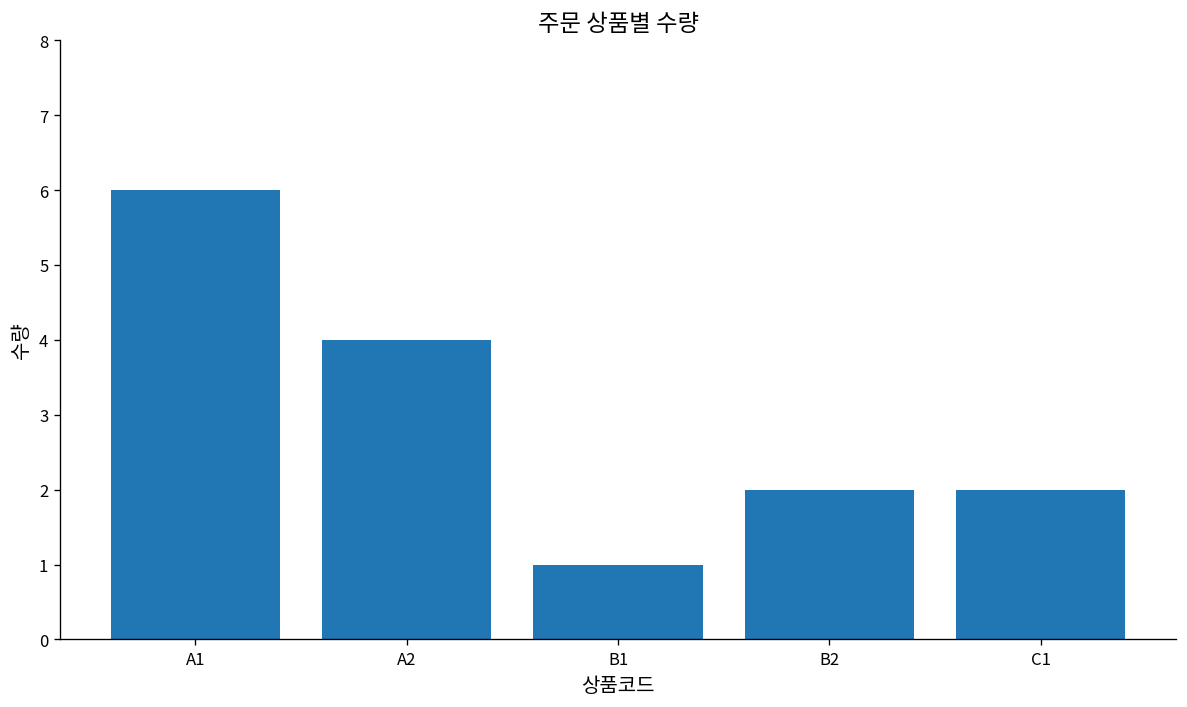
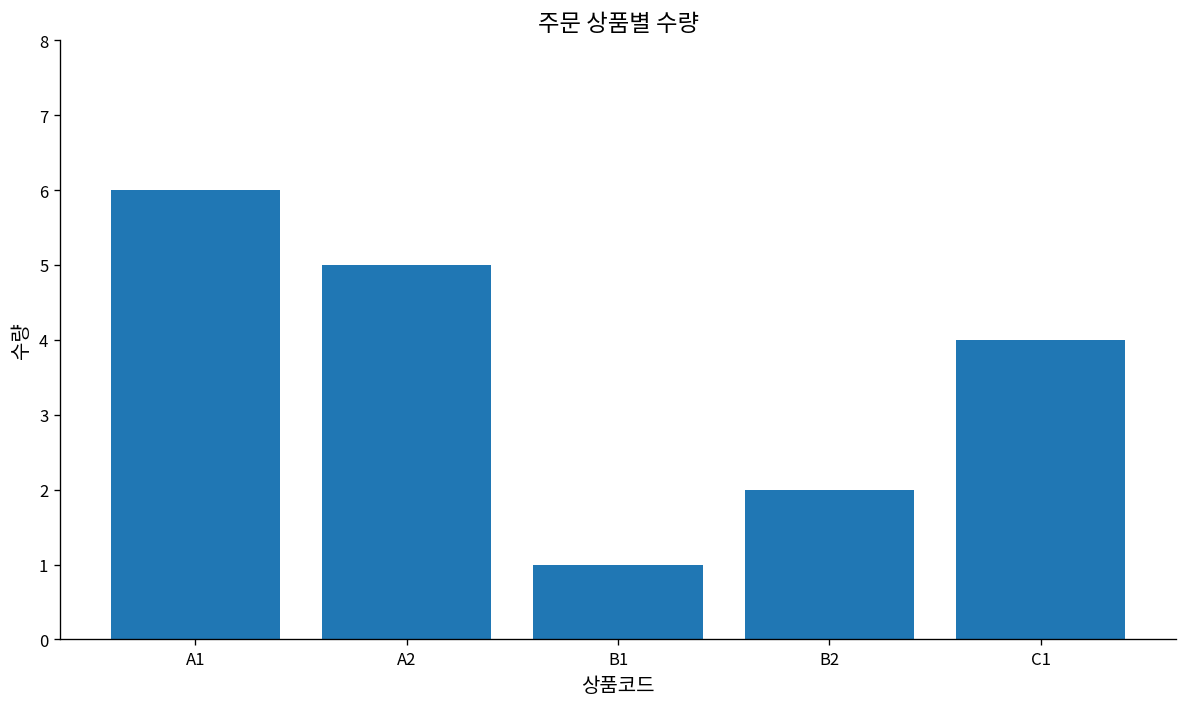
  {
    "A1": 6,
-   "A2": 4,
+   "A2": 5,
    "B1": 1,
    "B2": 2,
-   "C1": 2
+   "C1": 4
  }
